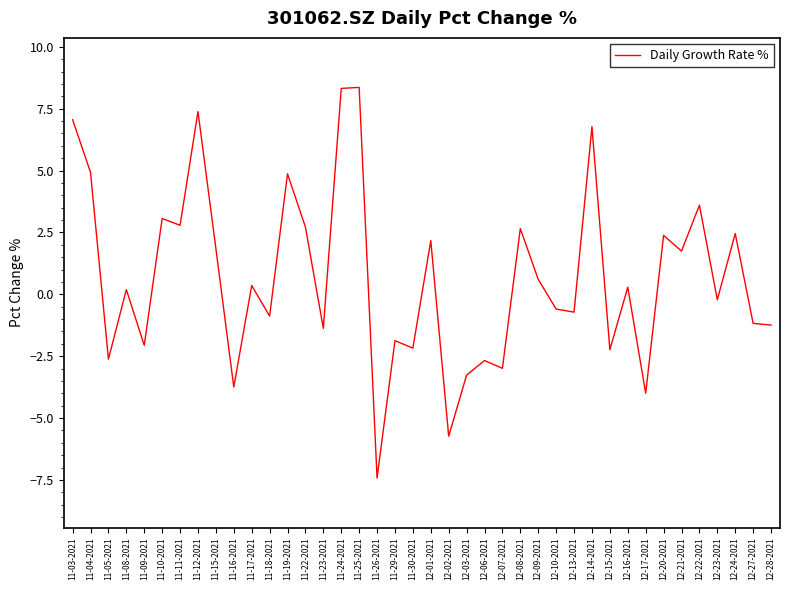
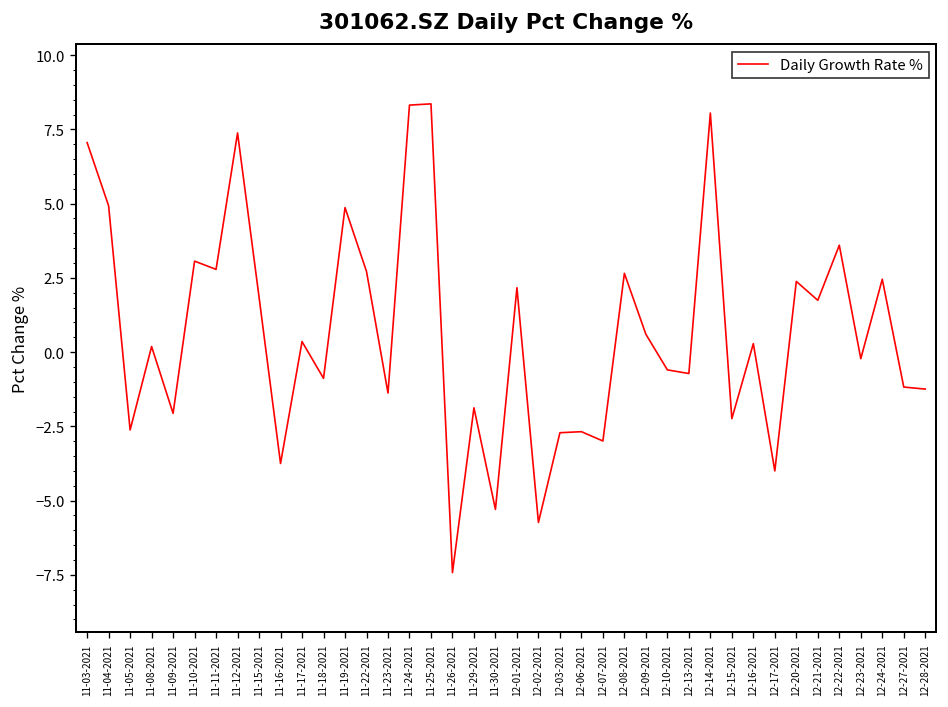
  {
    "11-03-2021": 7.1,
    "11-04-2021": 4.9,
    "11-05-2021": -2.6,
    "11-08-2021": 0.2,
    "11-09-2021": -2.1,
    "11-10-2021": 3.1,
    "11-11-2021": 2.8,
    "11-12-2021": 7.4,
    "11-15-2021": 1.9,
    "11-16-2021": -3.8,
    "11-17-2021": 0.4,
    "11-18-2021": -0.9,
    "11-19-2021": 4.9,
    "11-22-2021": 2.7,
    "11-23-2021": -1.4,
    "11-24-2021": 8.3,
    "11-25-2021": 8.4,
    "11-26-2021": -7.4,
    "11-29-2021": -1.9,
-   "11-30-2021": -2.2,
+   "11-30-2021": -5.3,
    "12-01-2021": 2.2,
    "12-02-2021": -5.7,
-   "12-03-2021": -3.3,
+   "12-03-2021": -2.7,
    "12-06-2021": -2.7,
    "12-07-2021": -3.0,
    "12-08-2021": 2.7,
    "12-09-2021": 0.6,
    "12-10-2021": -0.6,
    "12-13-2021": -0.7,
-   "12-14-2021": 6.8,
+   "12-14-2021": 8.1,
    "12-15-2021": -2.2,
    "12-16-2021": 0.3,
    "12-17-2021": -4.0,
    "12-20-2021": 2.4,
    "12-21-2021": 1.7,
    "12-22-2021": 3.6,
    "12-23-2021": -0.2,
    "12-24-2021": 2.5,
    "12-27-2021": -1.2,
    "12-28-2021": -1.2
  }
